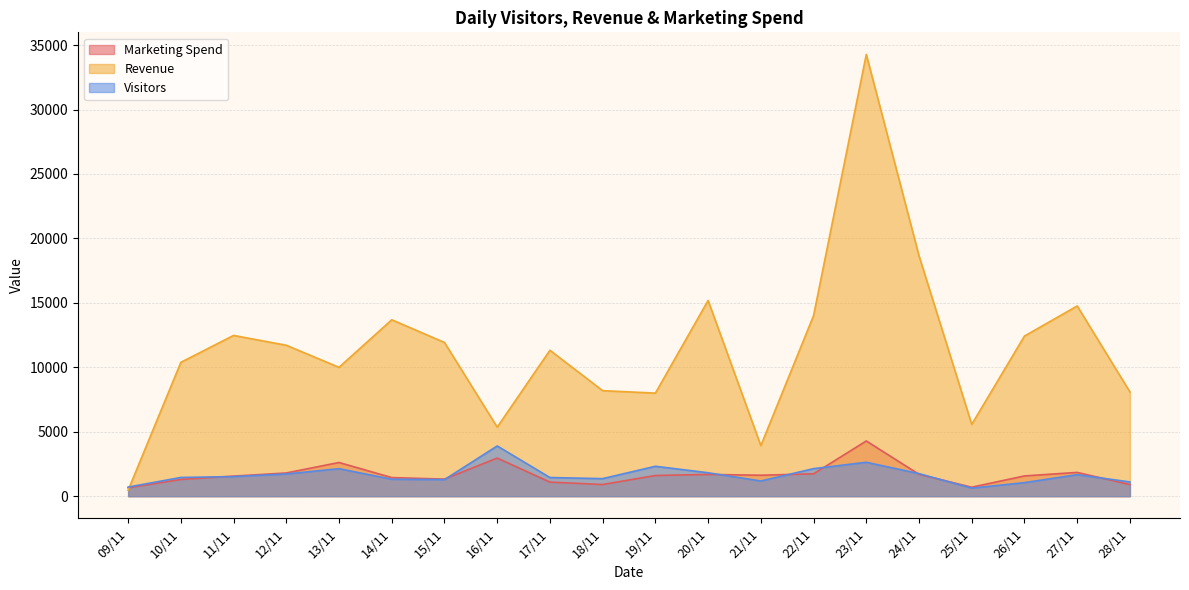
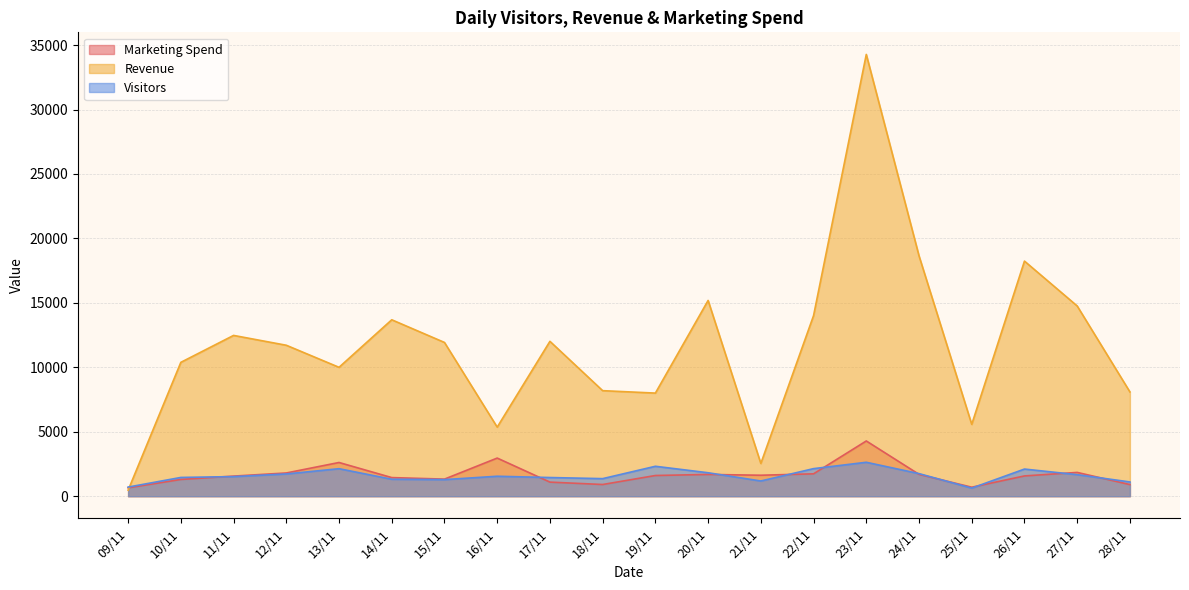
  {
    "Marketing Spend": {
      "13/11": 2600,
      "16/11": 3000,
      "17/11": 1100,
      "18/11": 900,
      "19/11": 1600,
      "21/11": 1600,
      "22/11": 1700,
      "23/11": 4300,
      "26/11": 1600,
      "28/11": 900
    },
    "Revenue": {
      "10/11": 10400,
      "11/11": 12500,
      "12/11": 11700,
      "13/11": 10000,
      "14/11": 13700,
      "15/11": 11900,
      "16/11": 5400,
-     "17/11": 11300,
+     "17/11": 12000,
      "18/11": 8200,
      "19/11": 8000,
      "20/11": 15200,
-     "21/11": 3900,
+     "21/11": 2500,
      "22/11": 14000,
      "23/11": 34300,
      "24/11": 18700,
      "25/11": 5600,
-     "26/11": 12400,
+     "26/11": 18200,
      "27/11": 14800,
      "28/11": 8100
    },
    "Visitors": {
      "13/11": 2100,
-     "16/11": 3900,
+     "16/11": 1500,
      "17/11": 1400,
      "18/11": 1400,
      "19/11": 2300,
      "21/11": 1200,
      "22/11": 2100,
      "23/11": 2600,
-     "26/11": 1100,
+     "26/11": 2100,
      "28/11": 1100
    }
  }
